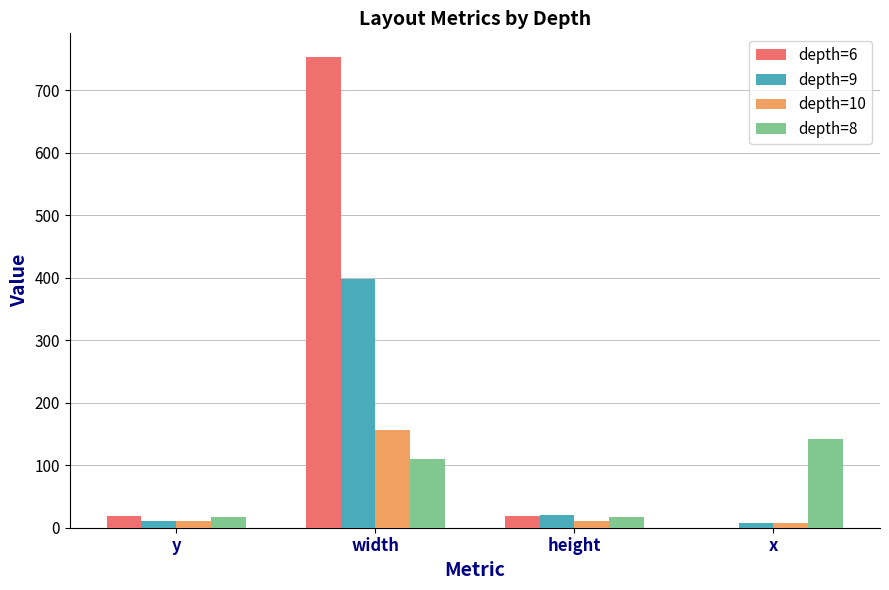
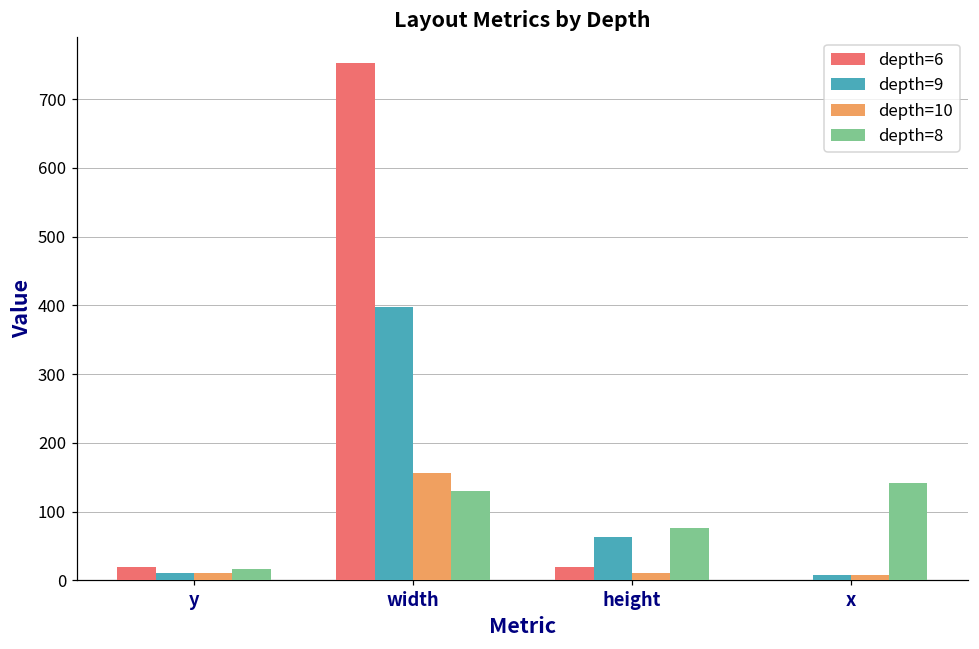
  {
    "depth=9": {
      "y": 10,
      "width": 400,
-     "height": 20,
+     "height": 60,
      "x": 10
    },
    "depth=8": {
      "y": 20,
-     "width": 110,
-     "height": 20,
+     "width": 130,
+     "height": 80,
      "x": 140
    }
  }
